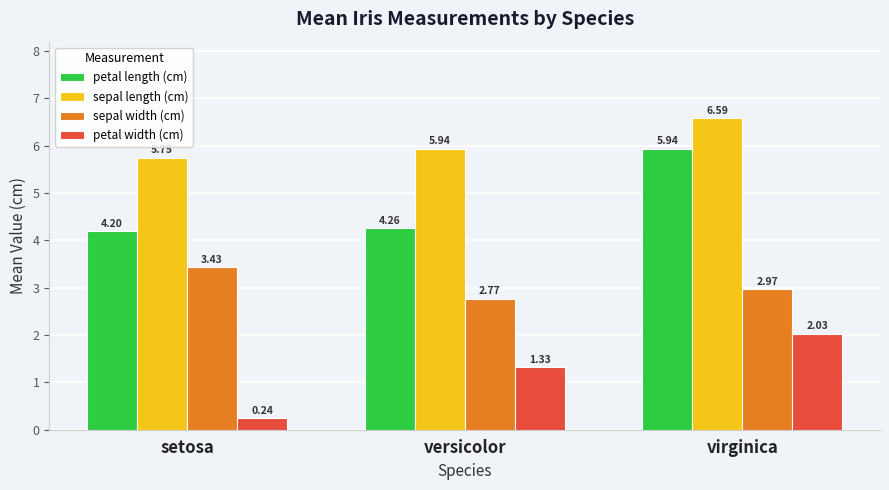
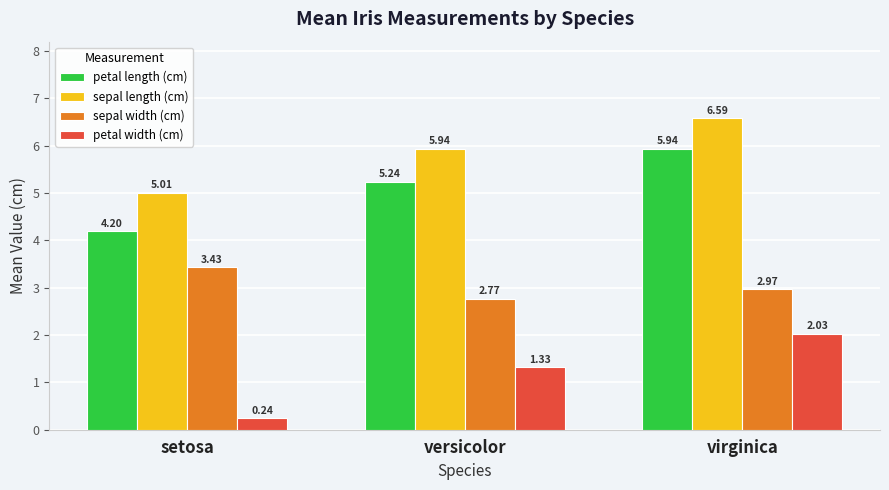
  {
    "petal length (cm)": {
      "setosa": 4.20,
-     "versicolor": 4.26,
+     "versicolor": 5.24,
      "virginica": 5.94
    },
    "sepal length (cm)": {
-     "setosa": 5.7
+     "setosa": 5.0
    }
  }
